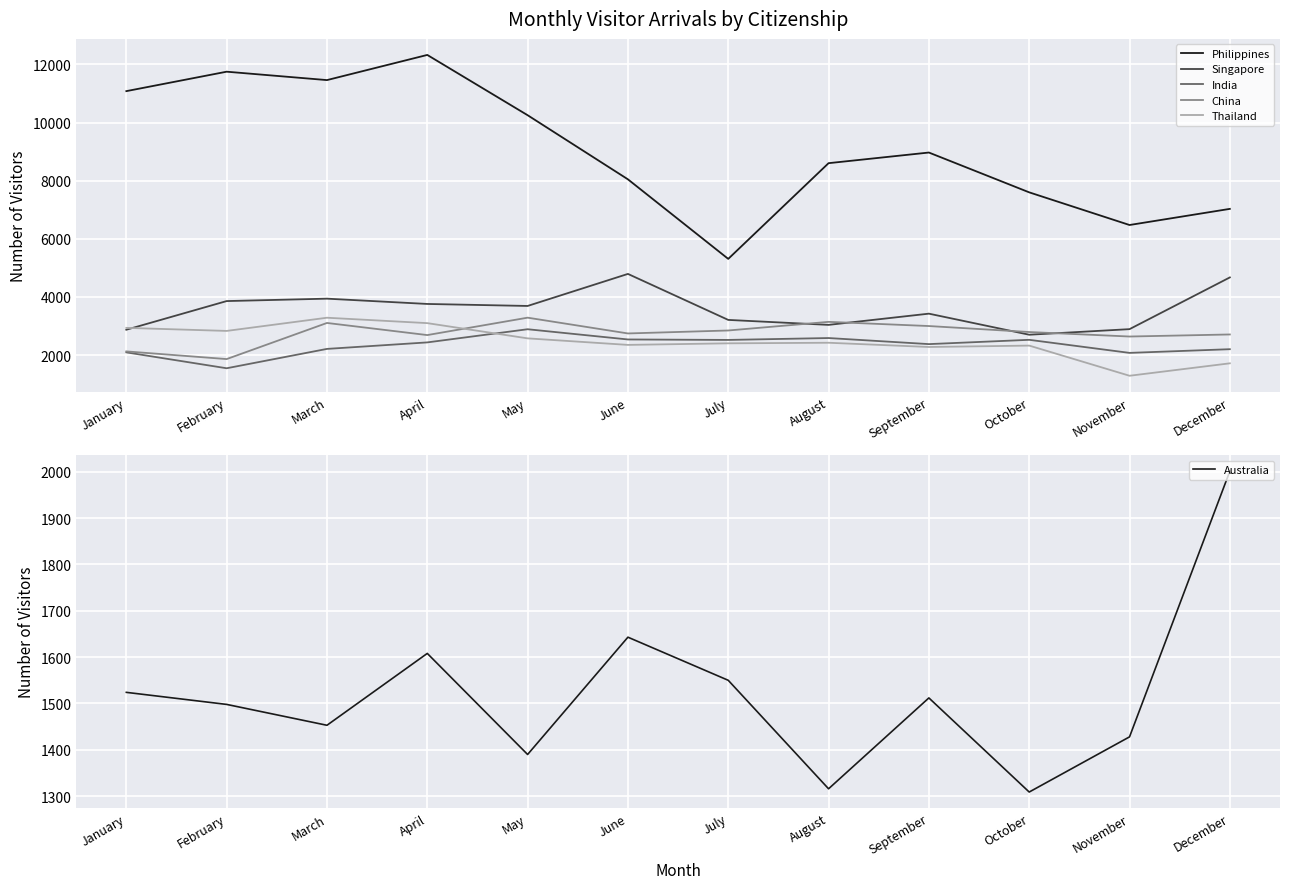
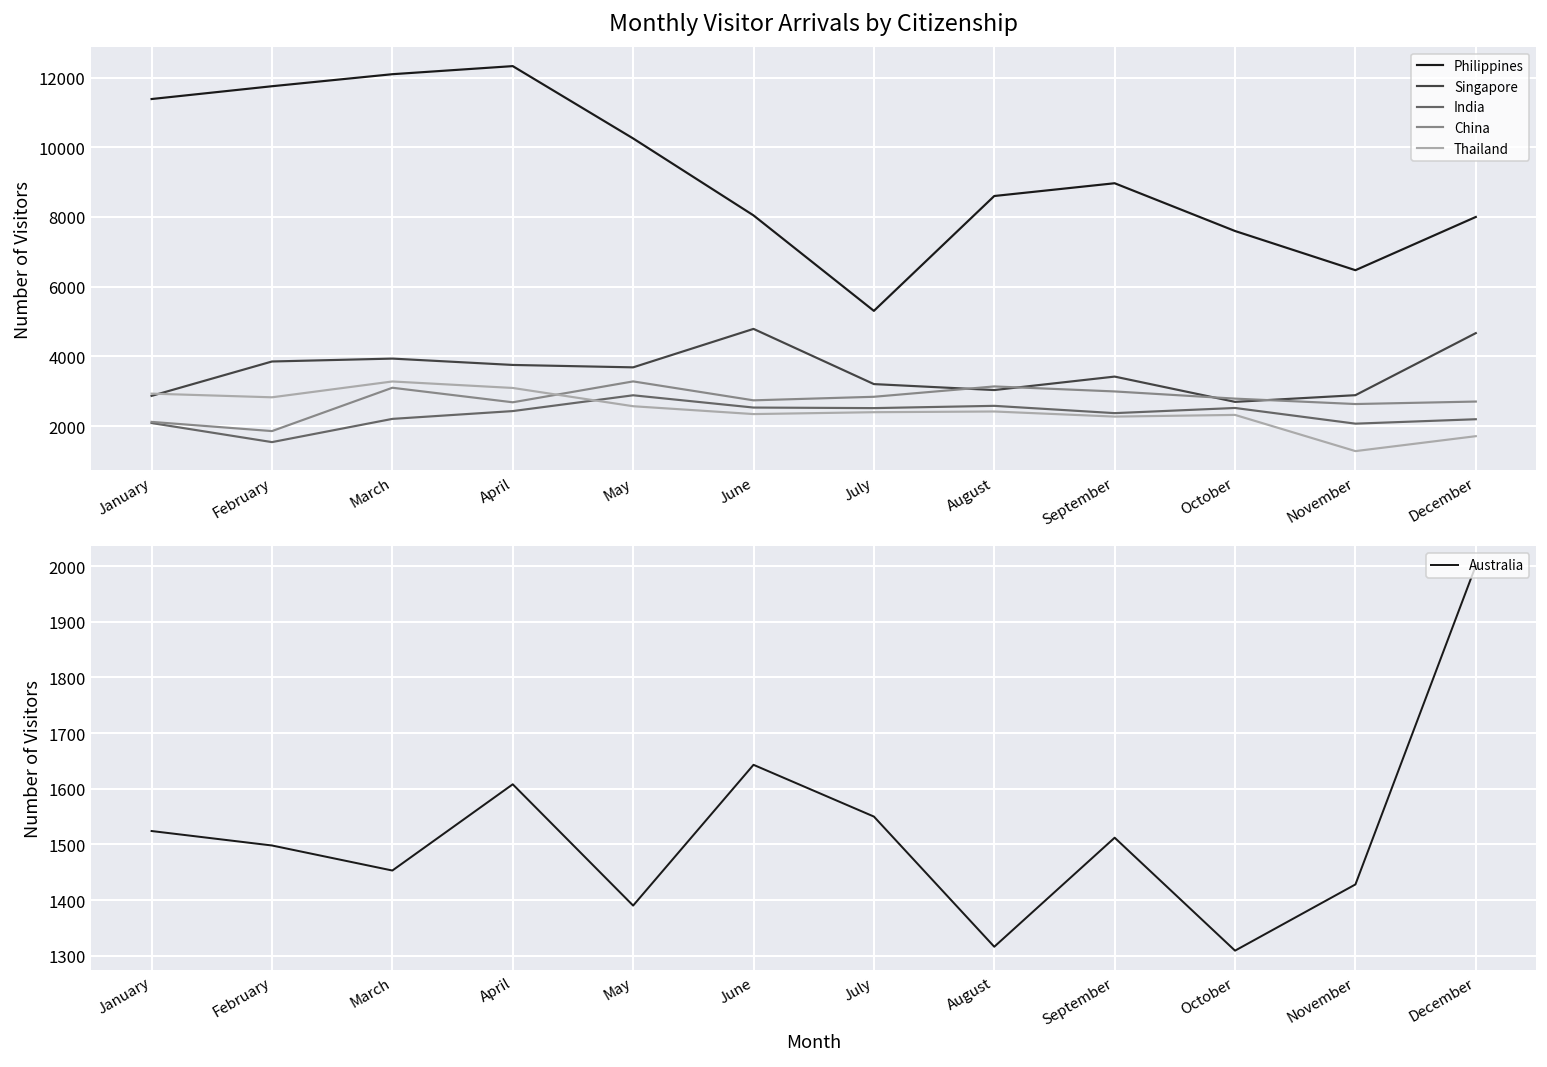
  {
    "Monthly Visitor Arrivals by Citizenship": {
      "Philippines": {
-       "January": 11100,
+       "January": 11400,
        "February": 11800,
-       "March": 11500,
+       "March": 12100,
        "April": 12300,
        "May": 10300,
        "June": 8000,
        "July": 5300,
        "August": 8600,
        "September": 9000,
        "October": 7600,
        "November": 6500,
-       "December": 7000
+       "December": 8000
      }
    }
  }
